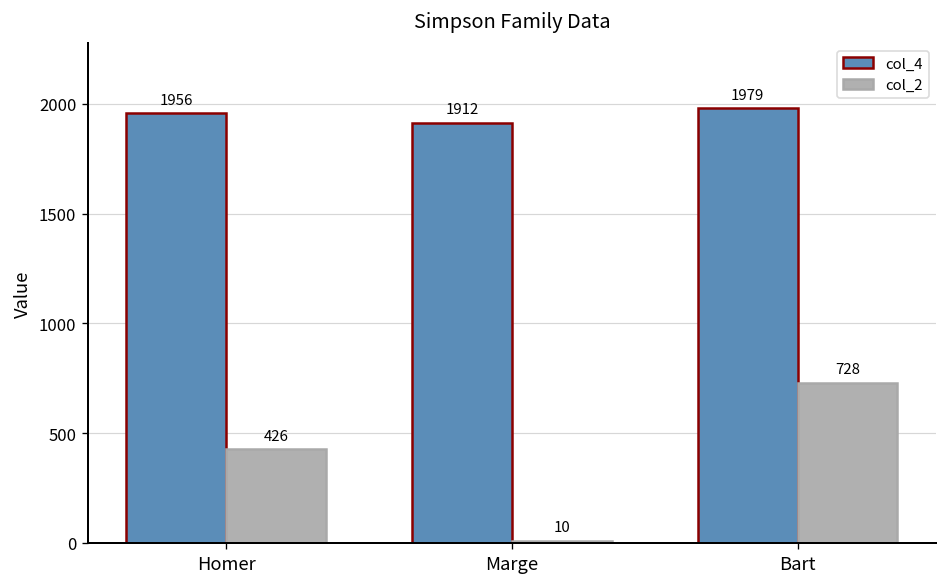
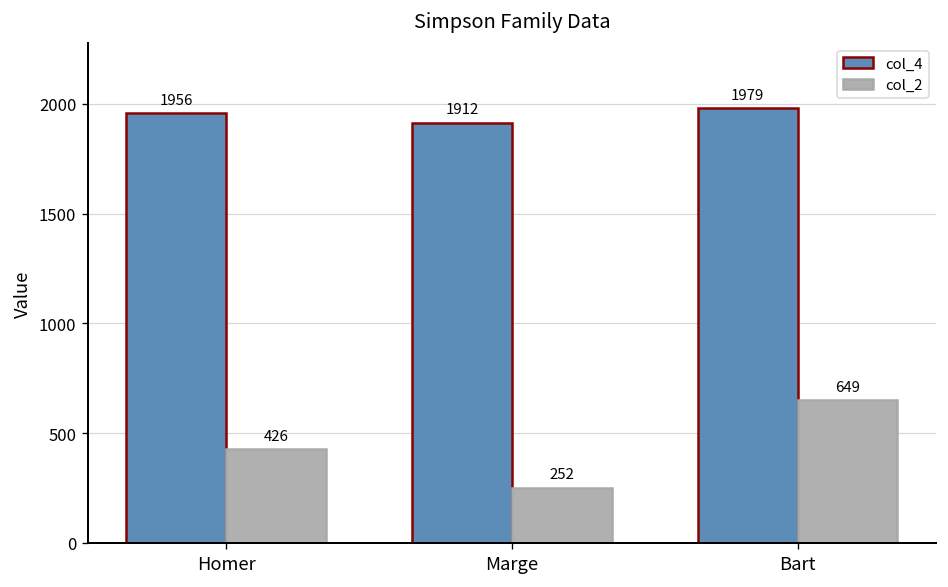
  {
    "col_4": {
      "Homer": 1956,
      "Marge": 1912,
      "Bart": 1979
    },
    "col_2": {
      "Homer": 426,
-     "Marge": 10,
-     "Bart": 728
+     "Marge": 252,
+     "Bart": 649
    }
  }
